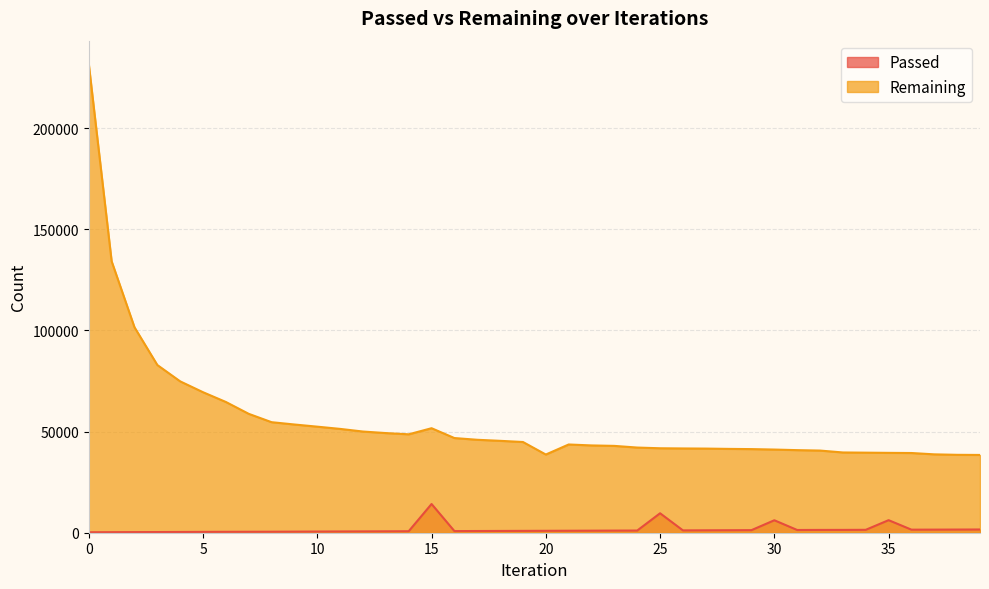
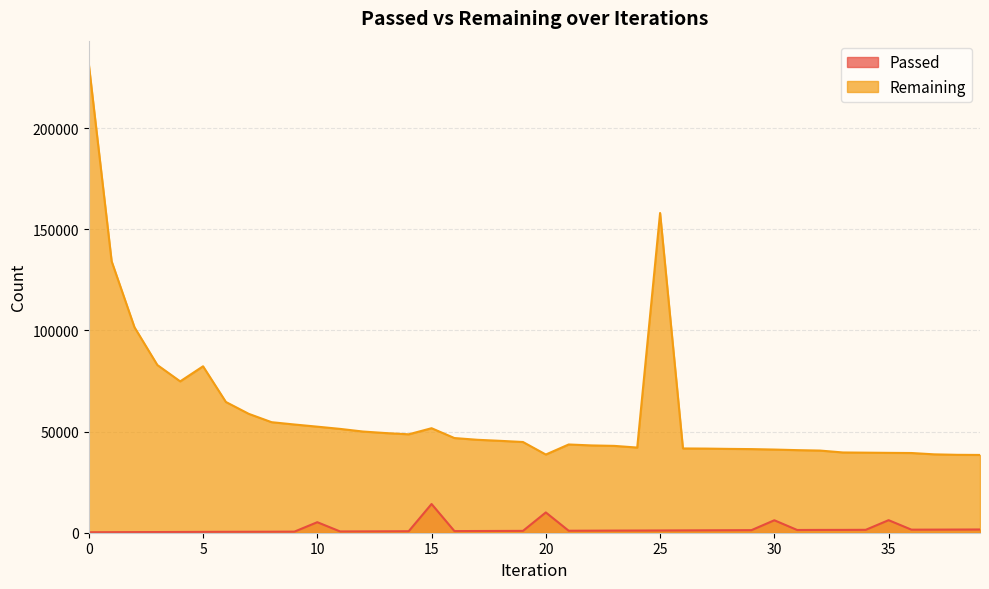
  {
    "Passed": {
      "0": 0,
      "5": 0,
-     "10": 1000,
+     "10": 5000,
      "15": 14000,
-     "20": 1000,
-     "25": 10000,
+     "20": 10000,
+     "25": 1000,
      "30": 6000,
      "35": 6000
    },
    "Remaining": {
      "0": 232000,
-     "5": 69000,
+     "5": 82000,
      "10": 52000,
      "15": 52000,
      "20": 39000,
-     "25": 42000,
+     "25": 158000,
      "30": 41000,
      "35": 39000
    }
  }
